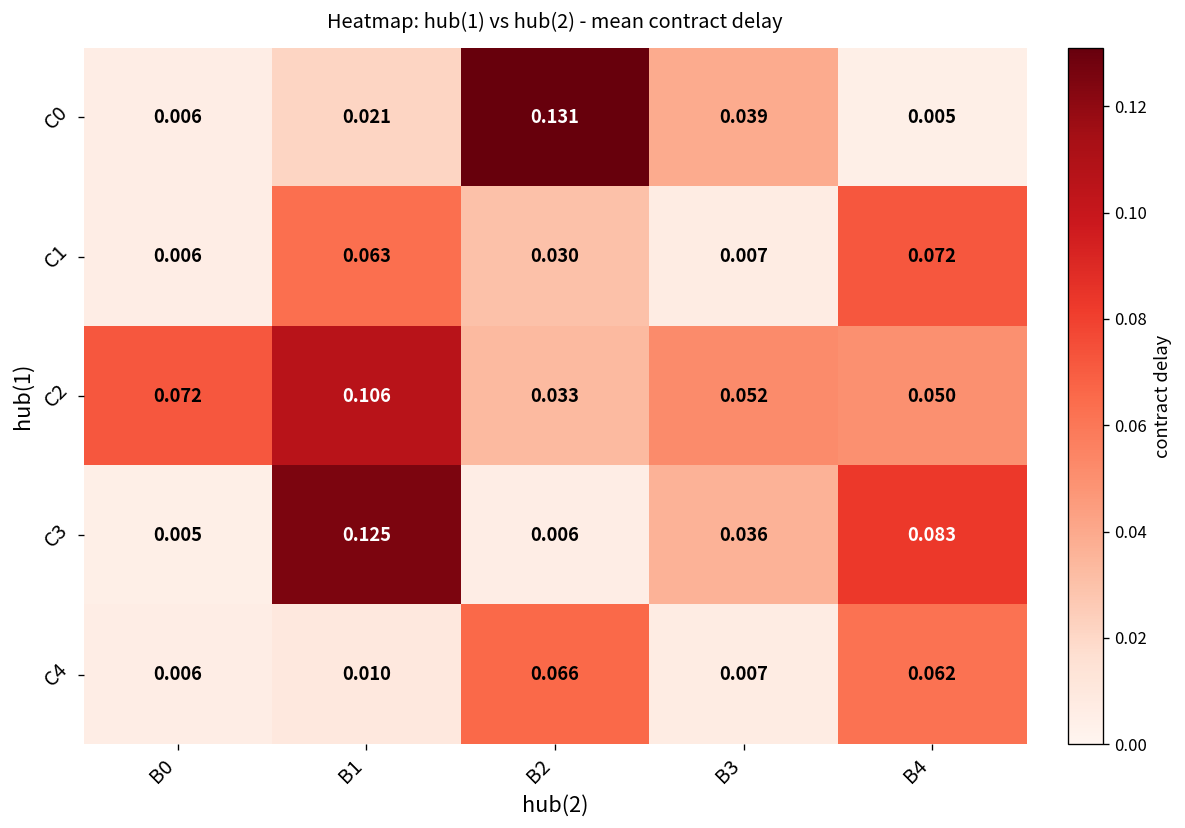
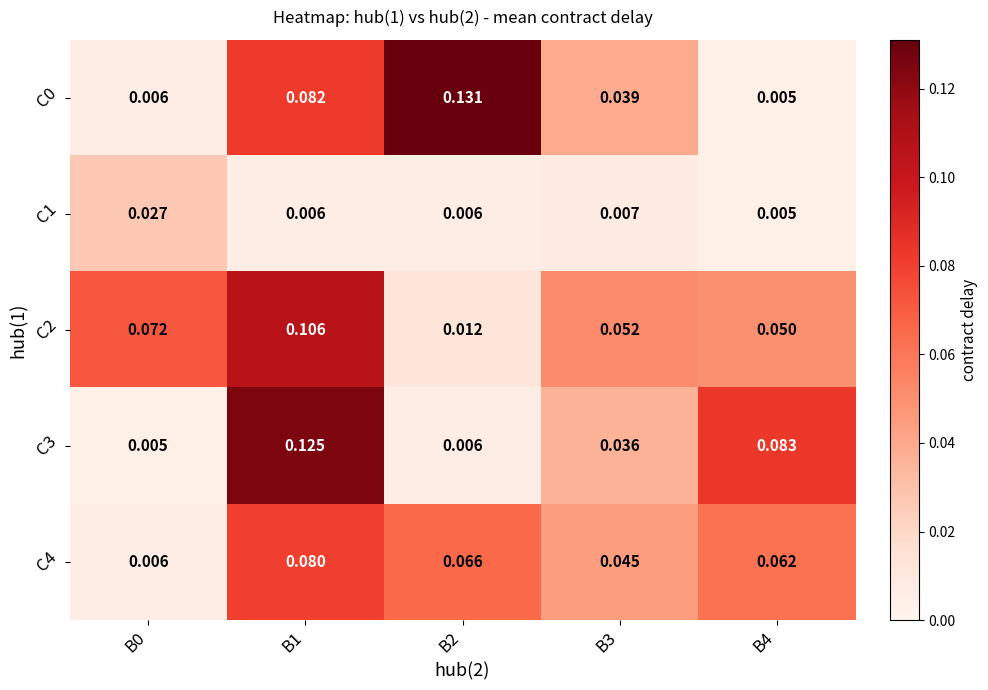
  {
    "C0": {
      "B0": 0.006,
-     "B1": 0.021,
+     "B1": 0.082,
      "B2": 0.131,
      "B3": 0.039,
      "B4": 0.005
    },
    "C1": {
-     "B0": 0.006,
-     "B1": 0.063,
-     "B2": 0.030,
+     "B0": 0.027,
+     "B1": 0.006,
+     "B2": 0.006,
      "B3": 0.007,
-     "B4": 0.072
+     "B4": 0.005
    },
    "C2": {
      "B0": 0.072,
      "B1": 0.106,
-     "B2": 0.033,
+     "B2": 0.012,
      "B3": 0.052,
      "B4": 0.050
    },
    "C3": {
      "B0": 0.005,
      "B1": 0.125,
      "B2": 0.006,
      "B3": 0.036,
      "B4": 0.083
    },
    "C4": {
      "B0": 0.006,
-     "B1": 0.010,
+     "B1": 0.080,
      "B2": 0.066,
-     "B3": 0.007,
+     "B3": 0.045,
      "B4": 0.062
    }
  }
